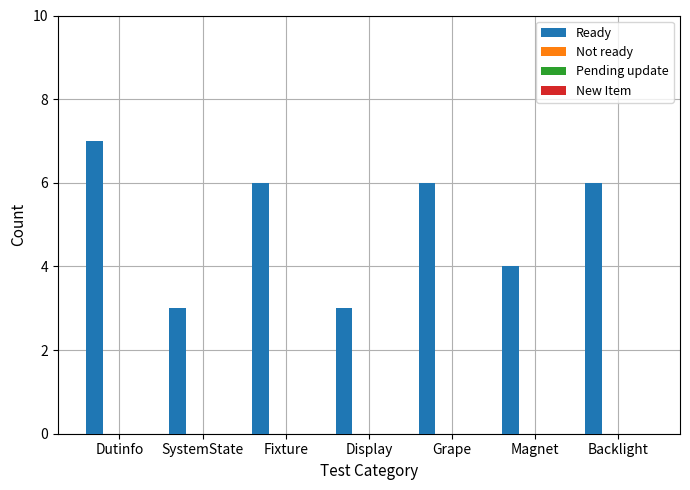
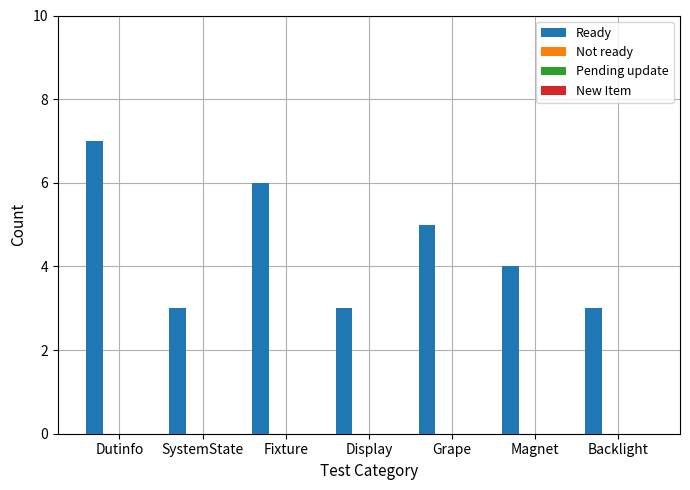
  {
    "Ready": {
      "Dutinfo": 7,
      "SystemState": 3,
      "Fixture": 6,
      "Display": 3,
-     "Grape": 6,
+     "Grape": 5,
      "Magnet": 4,
-     "Backlight": 6
+     "Backlight": 3
    },
    "Not ready": {
      "Dutinfo": 0,
      "SystemState": 0,
      "Fixture": 0,
      "Display": 0,
      "Grape": 0,
      "Magnet": 0,
      "Backlight": 0
    },
    "Pending update": {
      "Dutinfo": 0,
      "SystemState": 0,
      "Fixture": 0,
      "Display": 0,
      "Grape": 0,
      "Magnet": 0,
      "Backlight": 0
    },
    "New Item": {
      "Dutinfo": 0,
      "SystemState": 0,
      "Fixture": 0,
      "Display": 0,
      "Grape": 0,
      "Magnet": 0,
      "Backlight": 0
    }
  }
